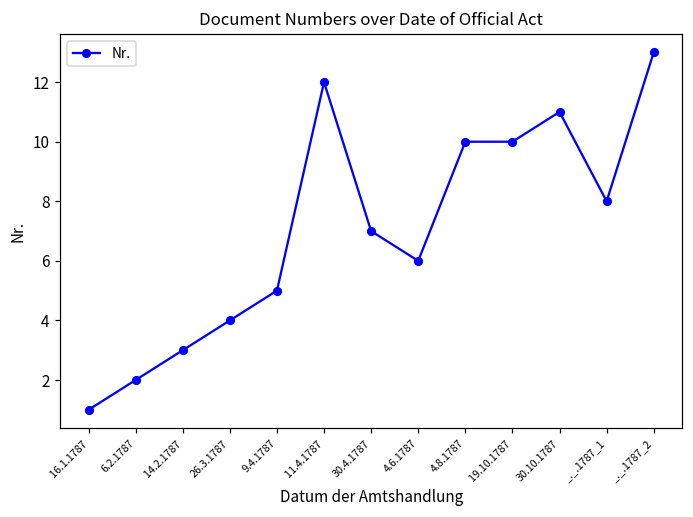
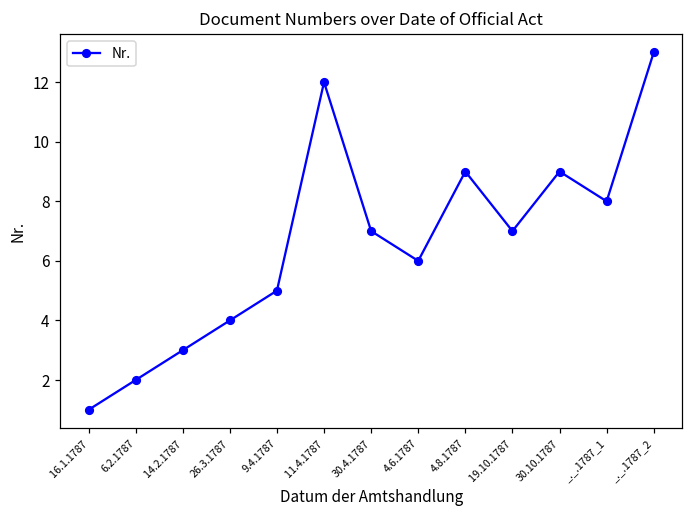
  {
    "16.1.1787": 1,
    "6.2.1787": 2,
    "14.2.1787": 3,
    "26.3.1787": 4,
    "9.4.1787": 5,
    "11.4.1787": 12,
    "30.4.1787": 7,
    "4.6.1787": 6,
-   "4.8.1787": 10,
-   "19.10.1787": 10,
-   "30.10.1787": 11,
+   "4.8.1787": 9,
+   "19.10.1787": 7,
+   "30.10.1787": 9,
    "_._.1787_1": 8,
    "_._.1787_2": 13
  }
